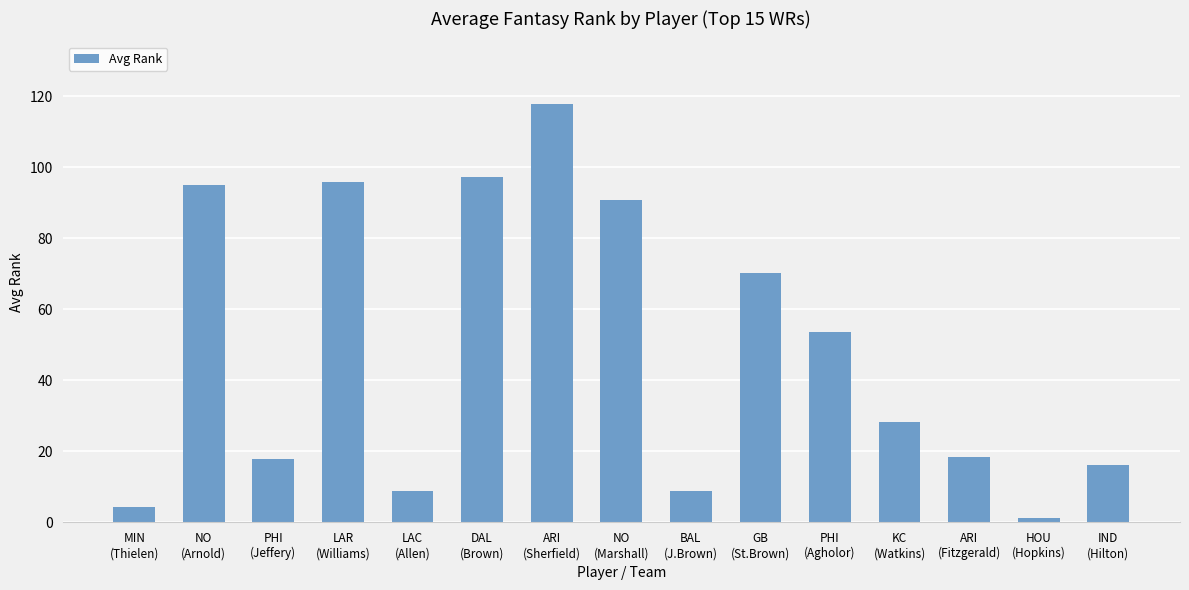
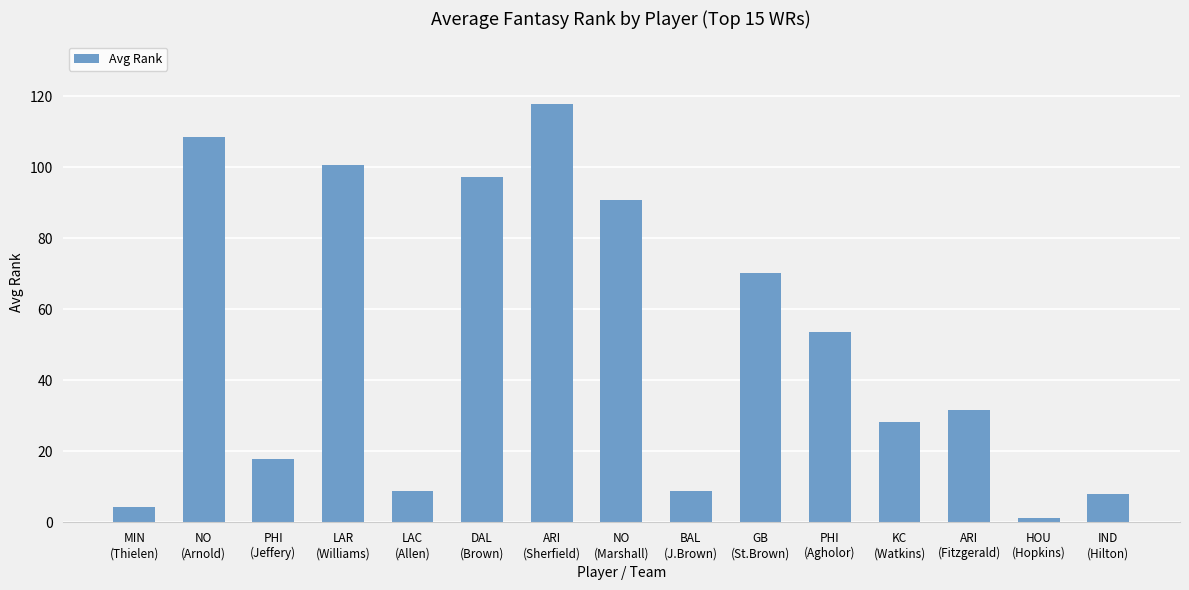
  {
    "MIN (Thielen)": 4,
-   "NO (Arnold)": 95,
+   "NO (Arnold)": 108,
    "PHI (Jeffery)": 18,
-   "LAR (Williams)": 96,
+   "LAR (Williams)": 101,
    "LAC (Allen)": 9,
    "DAL (Brown)": 97,
    "ARI (Sherfield)": 118,
    "NO (Marshall)": 91,
    "BAL (J.Brown)": 9,
    "GB (St.Brown)": 70,
    "PHI (Agholor)": 54,
    "KC (Watkins)": 28,
-   "ARI (Fitzgerald)": 18,
+   "ARI (Fitzgerald)": 32,
    "HOU (Hopkins)": 1,
-   "IND (Hilton)": 16
+   "IND (Hilton)": 8
  }
